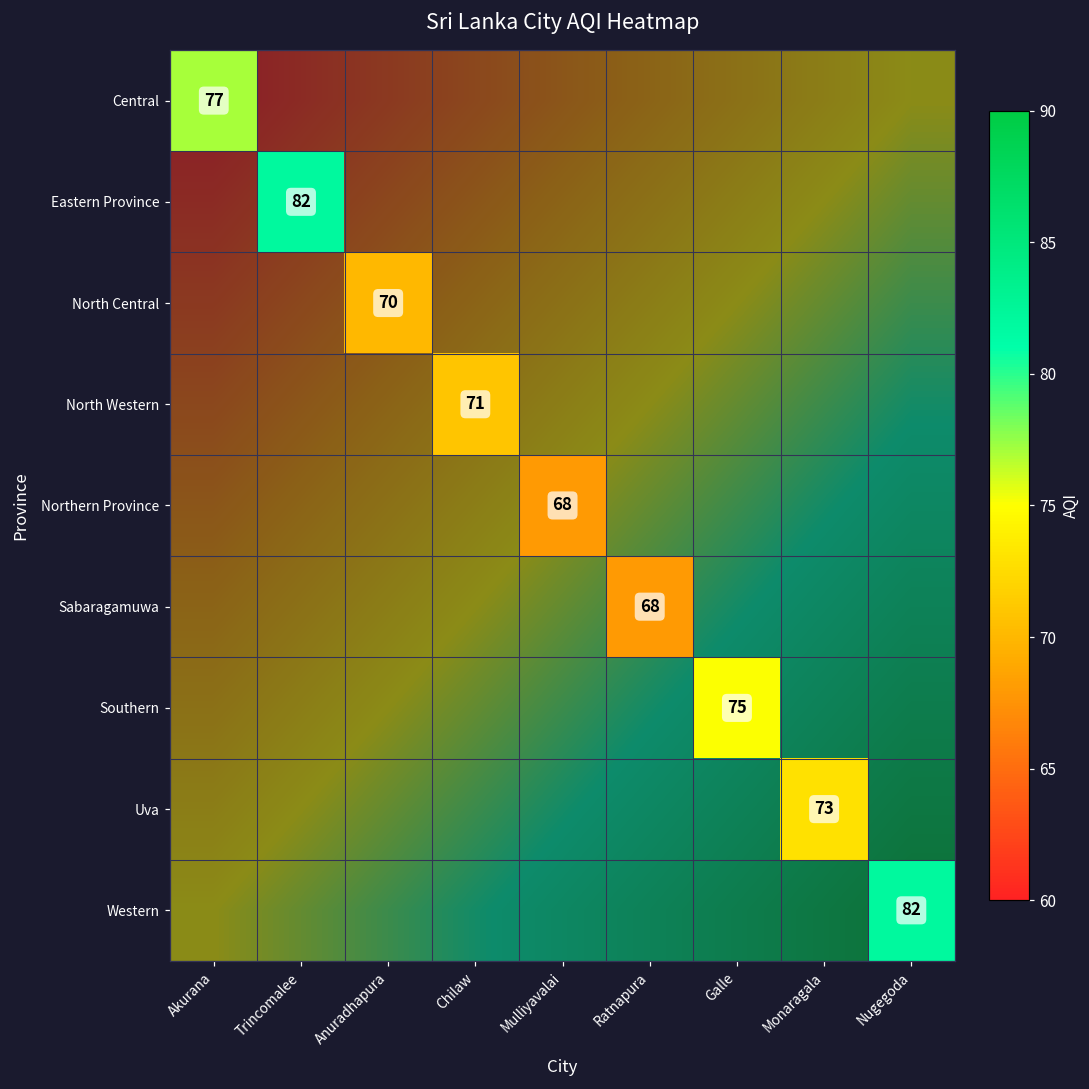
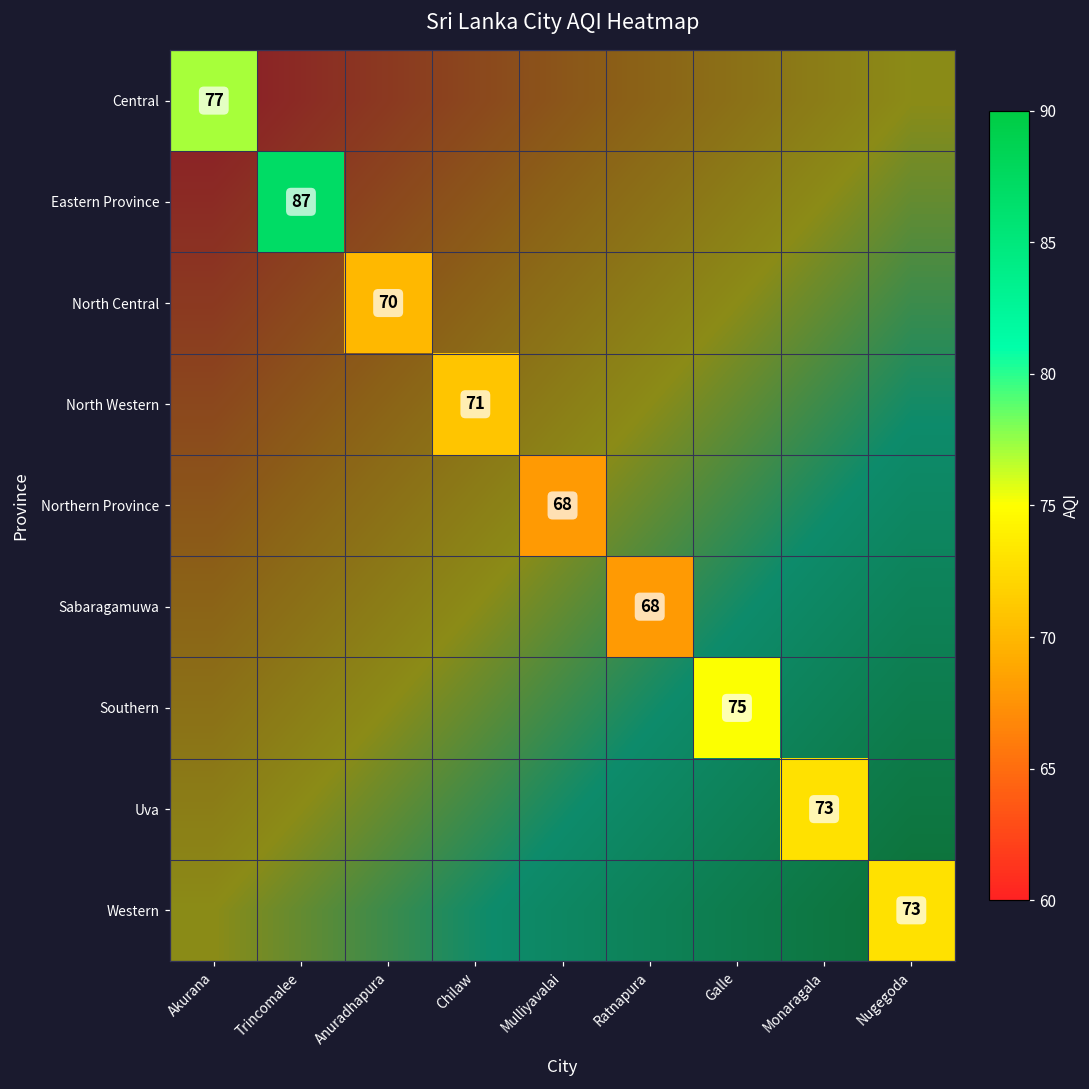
  {
    "Eastern Province": {
-     "Trincomalee": 82
+     "Trincomalee": 87
    },
    "Western": {
-     "Nugegoda": 82
+     "Nugegoda": 73
    }
  }
